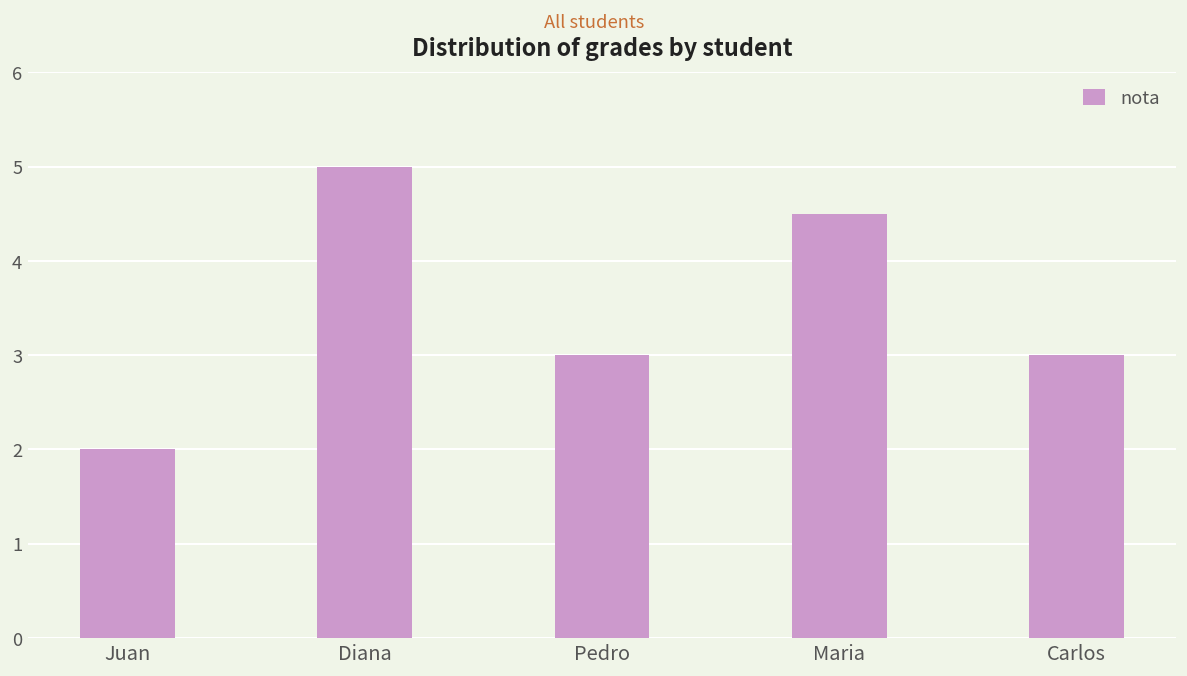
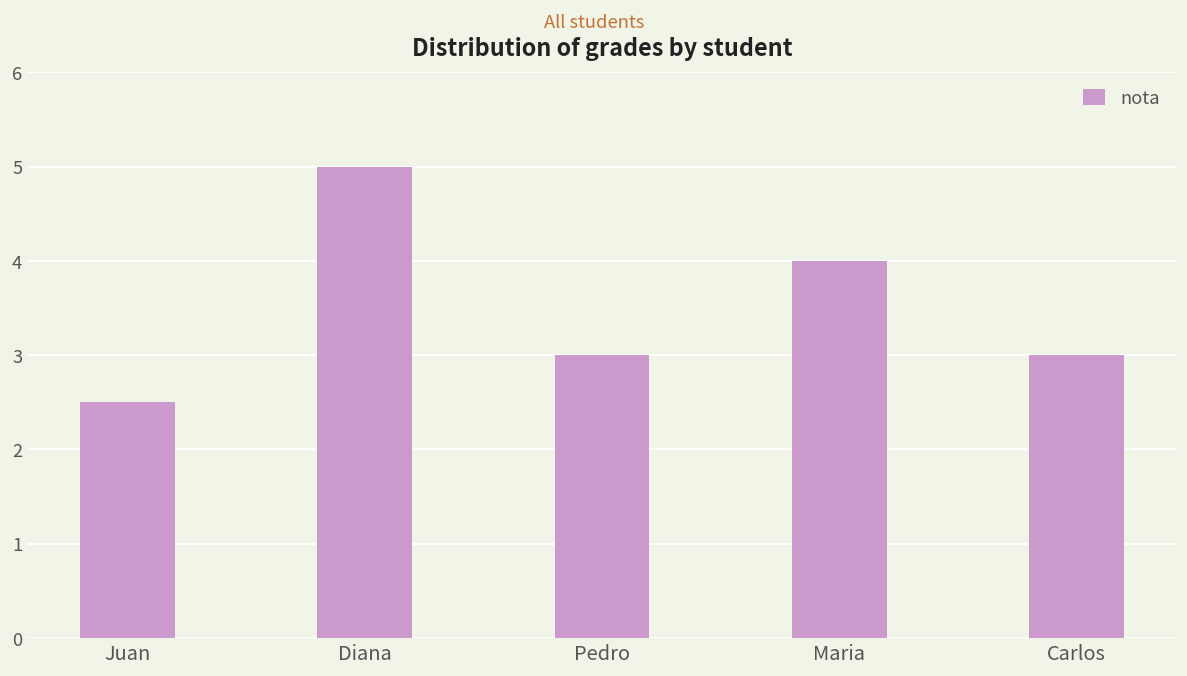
  {
-   "Juan": 2.0,
+   "Juan": 2.5,
    "Diana": 5.0,
    "Pedro": 3.0,
-   "Maria": 4.5,
+   "Maria": 4.0,
    "Carlos": 3.0
  }
